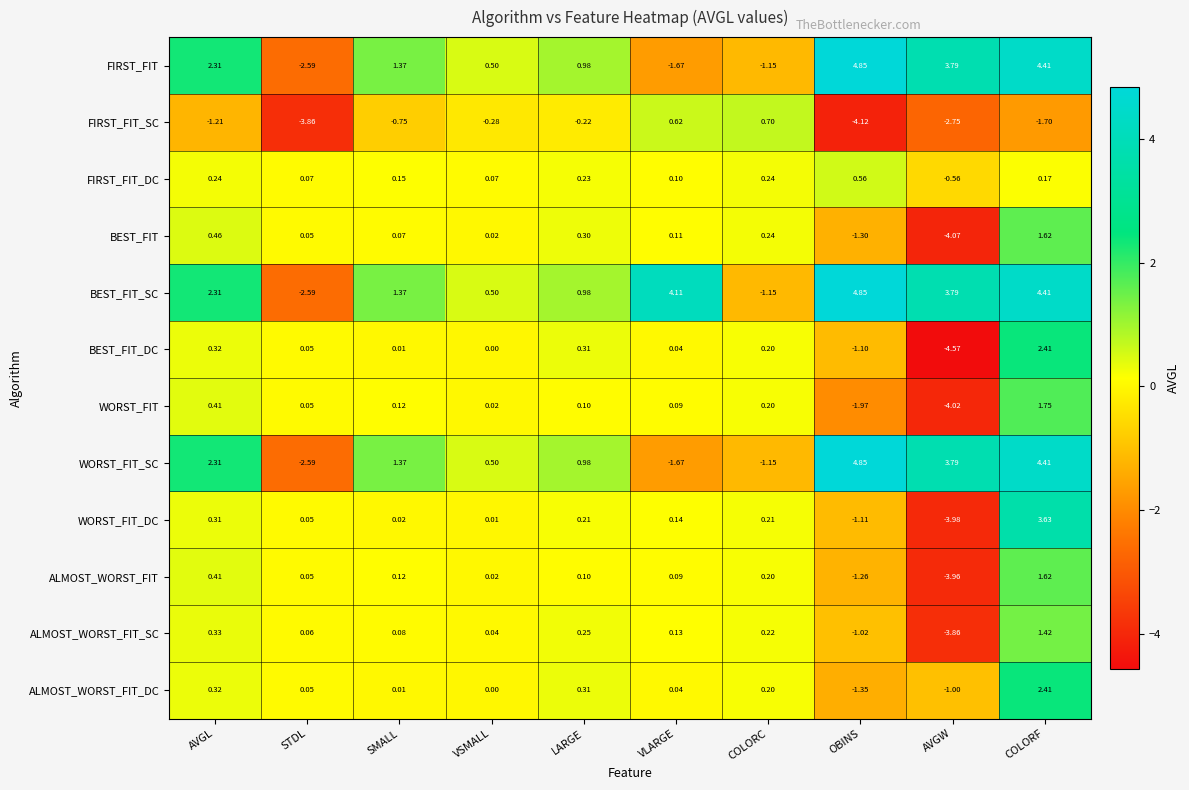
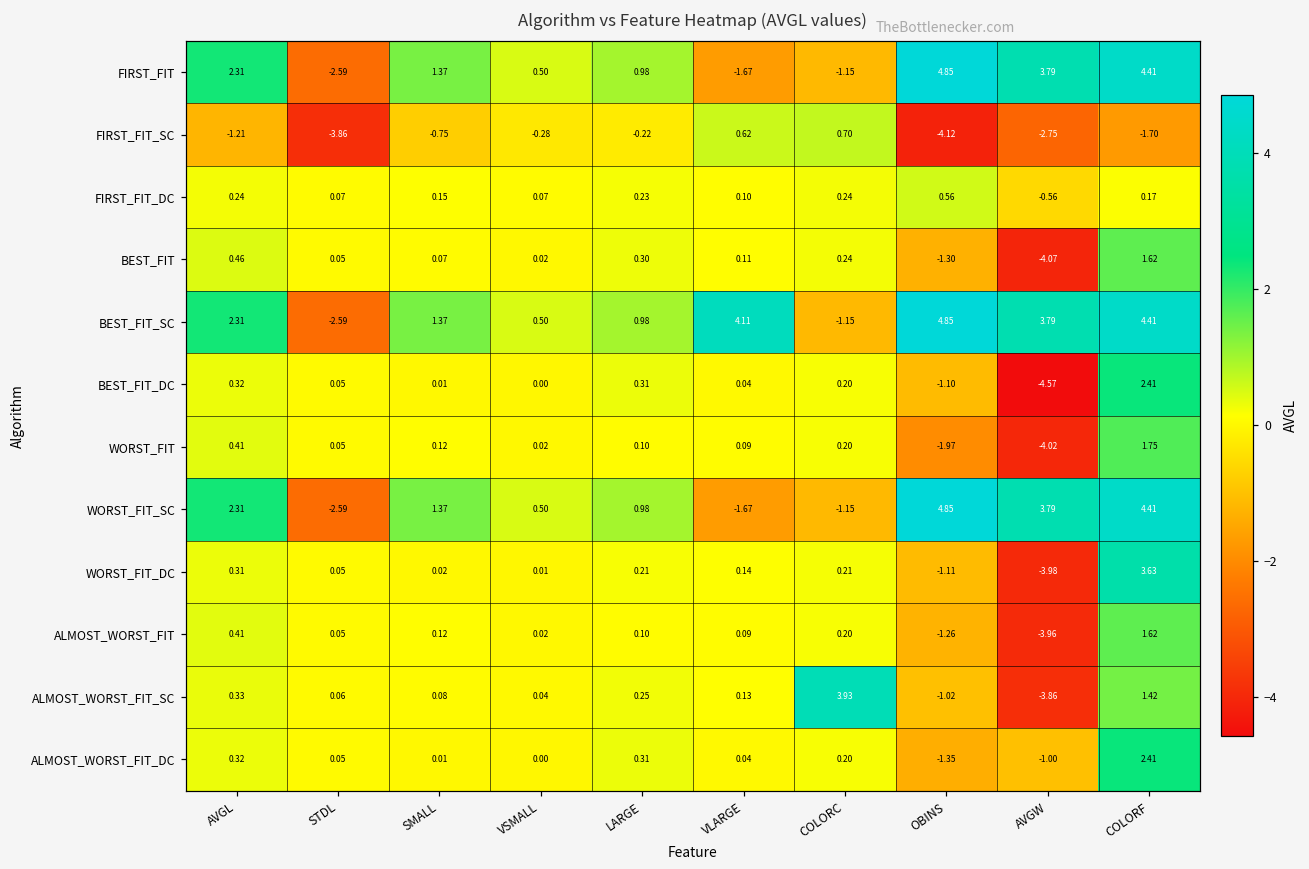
  {
    "FIRST_FIT": {
      "AVGL": 2.31,
      "STDL": -2.59,
      "SMALL": 1.37,
      "VSMALL": 0.50,
      "LARGE": 0.98,
      "VLARGE": -1.67,
      "COLORC": -1.15,
      "OBINS": 4.85,
      "AVGW": 3.79,
      "COLORF": 4.41
    },
    "FIRST_FIT_SC": {
      "AVGL": -1.21,
      "STDL": -3.86,
      "SMALL": -0.75,
      "VSMALL": -0.28,
      "LARGE": -0.22,
      "VLARGE": 0.62,
      "COLORC": 0.70,
      "OBINS": -4.12,
      "AVGW": -2.75,
      "COLORF": -1.70
    },
    "FIRST_FIT_DC": {
      "AVGL": 0.24,
      "STDL": 0.07,
      "SMALL": 0.15,
      "VSMALL": 0.07,
      "LARGE": 0.23,
      "VLARGE": 0.10,
      "COLORC": 0.24,
      "OBINS": 0.56,
      "AVGW": -0.56,
      "COLORF": 0.17
    },
    "BEST_FIT": {
      "AVGL": 0.46,
      "STDL": 0.05,
      "SMALL": 0.07,
      "VSMALL": 0.02,
      "LARGE": 0.30,
      "VLARGE": 0.11,
      "COLORC": 0.24,
      "OBINS": -1.30,
      "AVGW": -4.07,
      "COLORF": 1.62
    },
    "BEST_FIT_SC": {
      "AVGL": 2.31,
      "STDL": -2.59,
      "SMALL": 1.37,
      "VSMALL": 0.50,
      "LARGE": 0.98,
      "VLARGE": 4.11,
      "COLORC": -1.15,
      "OBINS": 4.85,
      "AVGW": 3.79,
      "COLORF": 4.41
    },
    "BEST_FIT_DC": {
      "AVGL": 0.32,
      "STDL": 0.05,
      "SMALL": 0.01,
      "VSMALL": 0.00,
      "LARGE": 0.31,
      "VLARGE": 0.04,
      "COLORC": 0.20,
      "OBINS": -1.10,
      "AVGW": -4.57,
      "COLORF": 2.41
    },
    "WORST_FIT": {
      "AVGL": 0.41,
      "STDL": 0.05,
      "SMALL": 0.12,
      "VSMALL": 0.02,
      "LARGE": 0.10,
      "VLARGE": 0.09,
      "COLORC": 0.20,
      "OBINS": -1.97,
      "AVGW": -4.02,
      "COLORF": 1.75
    },
    "WORST_FIT_SC": {
      "AVGL": 2.31,
      "STDL": -2.59,
      "SMALL": 1.37,
      "VSMALL": 0.50,
      "LARGE": 0.98,
      "VLARGE": -1.67,
      "COLORC": -1.15,
      "OBINS": 4.85,
      "AVGW": 3.79,
      "COLORF": 4.41
    },
    "WORST_FIT_DC": {
      "AVGL": 0.31,
      "STDL": 0.05,
      "SMALL": 0.02,
      "VSMALL": 0.01,
      "LARGE": 0.21,
      "VLARGE": 0.14,
      "COLORC": 0.21,
      "OBINS": -1.11,
      "AVGW": -3.98,
      "COLORF": 3.63
    },
    "ALMOST_WORST_FIT": {
      "AVGL": 0.41,
      "STDL": 0.05,
      "SMALL": 0.12,
      "VSMALL": 0.02,
      "LARGE": 0.10,
      "VLARGE": 0.09,
      "COLORC": 0.20,
      "OBINS": -1.26,
      "AVGW": -3.96,
      "COLORF": 1.62
    },
    "ALMOST_WORST_FIT_SC": {
      "AVGL": 0.33,
      "STDL": 0.06,
      "SMALL": 0.08,
      "VSMALL": 0.04,
      "LARGE": 0.25,
      "VLARGE": 0.13,
-     "COLORC": 0.22,
+     "COLORC": 3.93,
      "OBINS": -1.02,
      "AVGW": -3.86,
      "COLORF": 1.42
    },
    "ALMOST_WORST_FIT_DC": {
      "AVGL": 0.32,
      "STDL": 0.05,
      "SMALL": 0.01,
      "VSMALL": 0.00,
      "LARGE": 0.31,
      "VLARGE": 0.04,
      "COLORC": 0.20,
      "OBINS": -1.35,
      "AVGW": -1.00,
      "COLORF": 2.41
    }
  }
